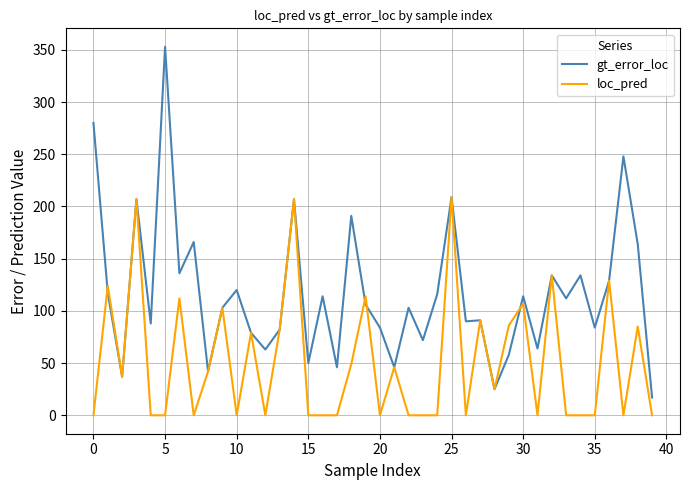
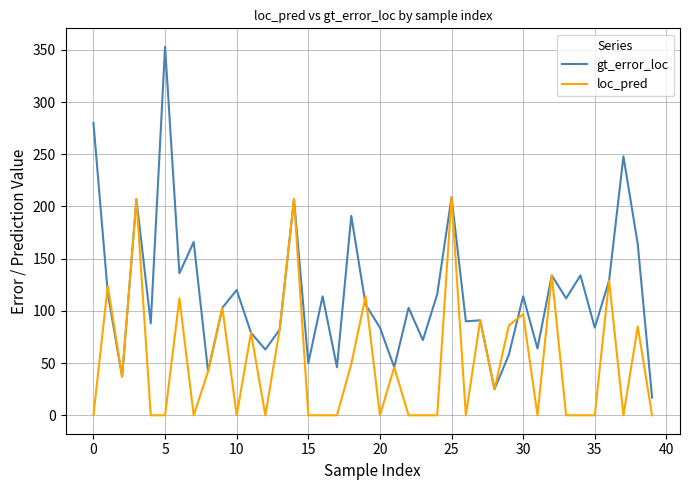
  {
    "gt_error_loc": {
      "0": 280,
      "5": 353,
      "10": 120,
      "15": 50,
      "20": 84,
      "30": 114,
      "35": 84
    },
    "loc_pred": {
      "0": 0,
      "5": 0,
      "10": 0,
      "15": 0,
      "20": 0,
-     "30": 107,
+     "30": 97,
      "35": 0
    }
  }
